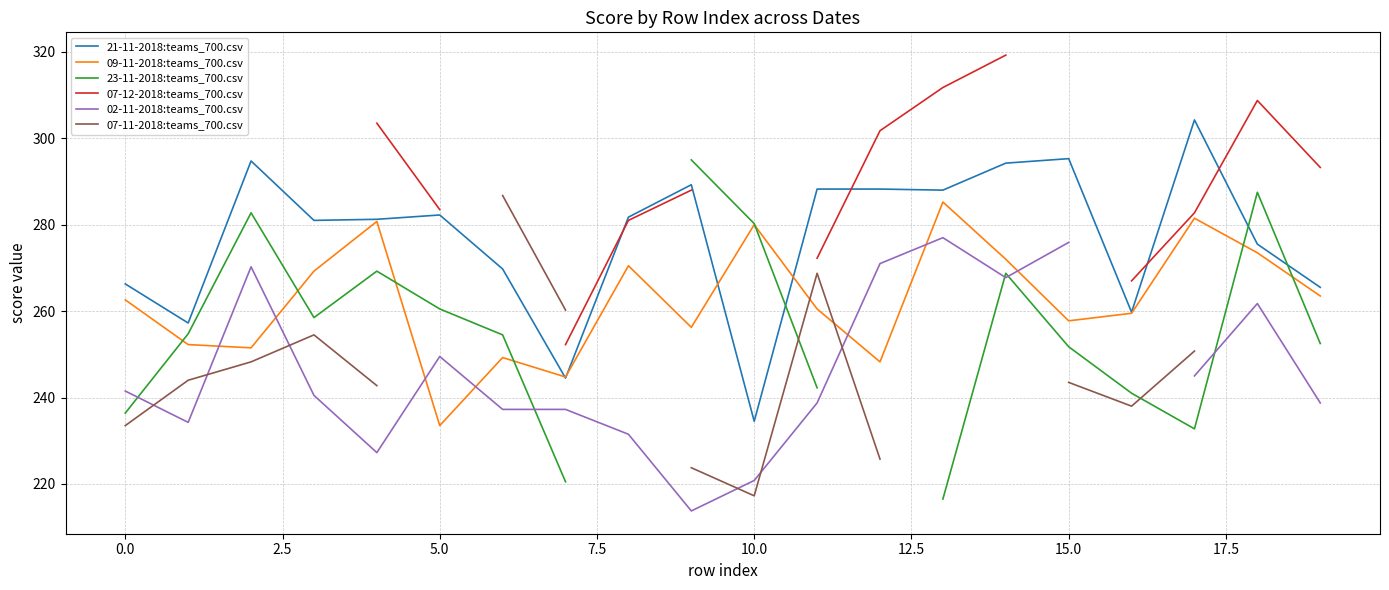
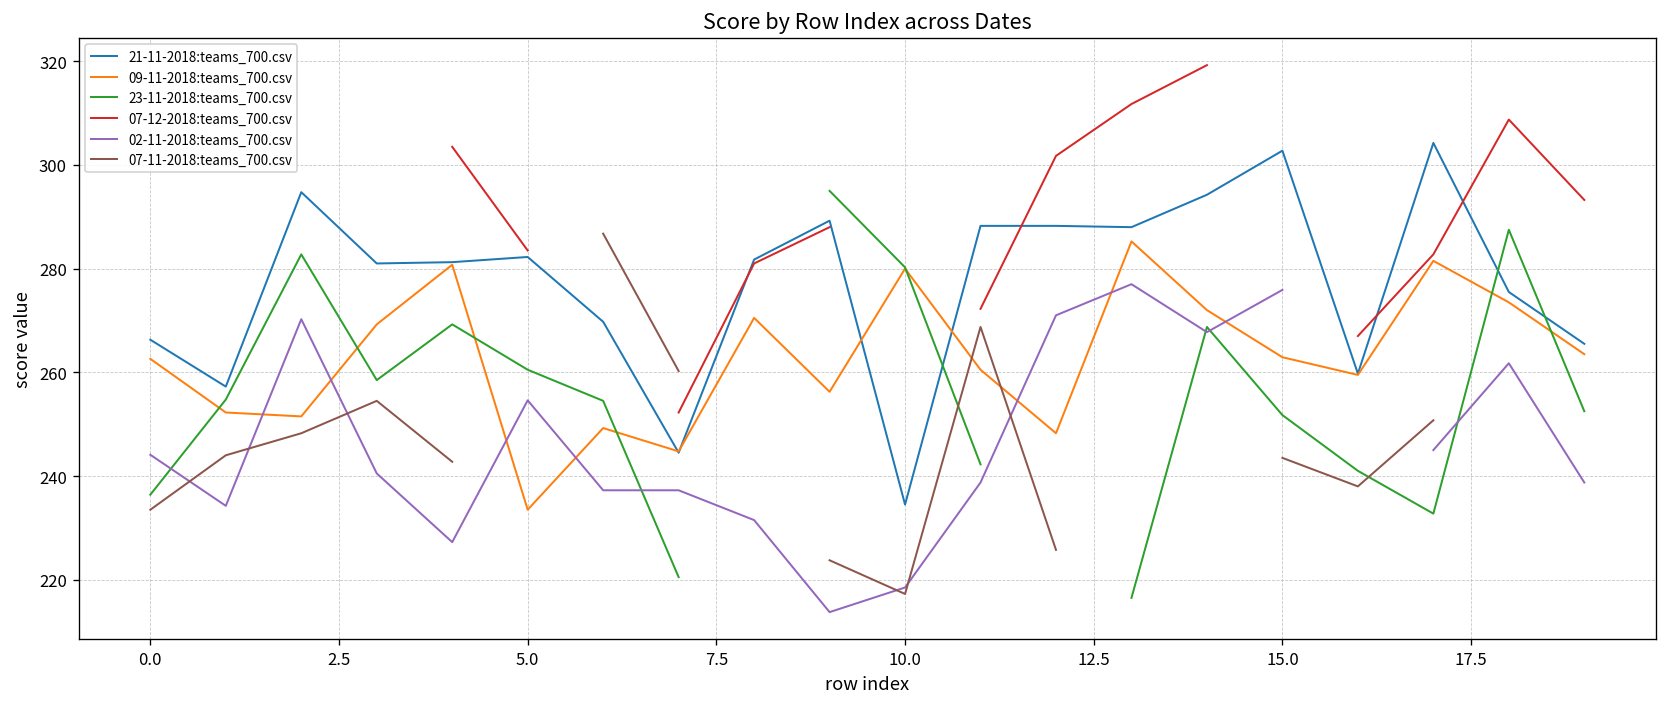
  {
    "21-11-2018:teams_700.csv": {
      "0.0": 266,
      "5.0": 282,
      "10.0": 235,
-     "15.0": 295
+     "15.0": 303
    },
    "09-11-2018:teams_700.csv": {
      "0.0": 263,
      "5.0": 234,
-     "15.0": 258
+     "15.0": 263
    },
    "23-11-2018:teams_700.csv": {
      "0.0": 236,
      "5.0": 261,
      "15.0": 252
    },
    "07-12-2018:teams_700.csv": {
      "5.0": 284
    },
    "02-11-2018:teams_700.csv": {
-     "0.0": 242,
-     "5.0": 250,
-     "10.0": 221,
+     "0.0": 244,
+     "5.0": 255,
+     "10.0": 219,
      "15.0": 276
    },
    "07-11-2018:teams_700.csv": {
      "0.0": 234,
      "10.0": 217,
      "15.0": 244
    }
  }
